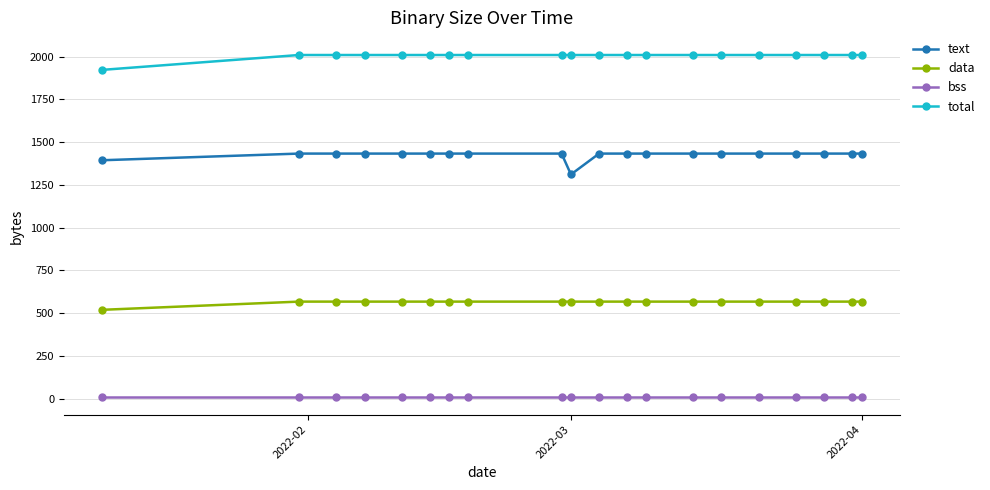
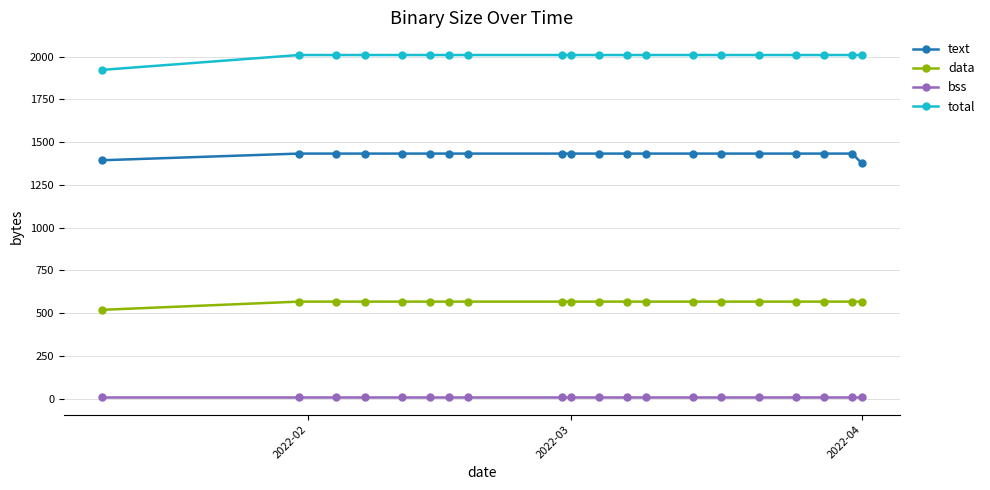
  {
    "text": {
-     "2022-03": 1310,
-     "2022-04": 1430
+     "2022-03": 1430,
+     "2022-04": 1380
    },
    "data": {
      "2022-03": 570,
      "2022-04": 570
    },
    "bss": {
      "2022-03": 10,
      "2022-04": 10
    },
    "total": {
      "2022-03": 2010,
      "2022-04": 2010
    }
  }
